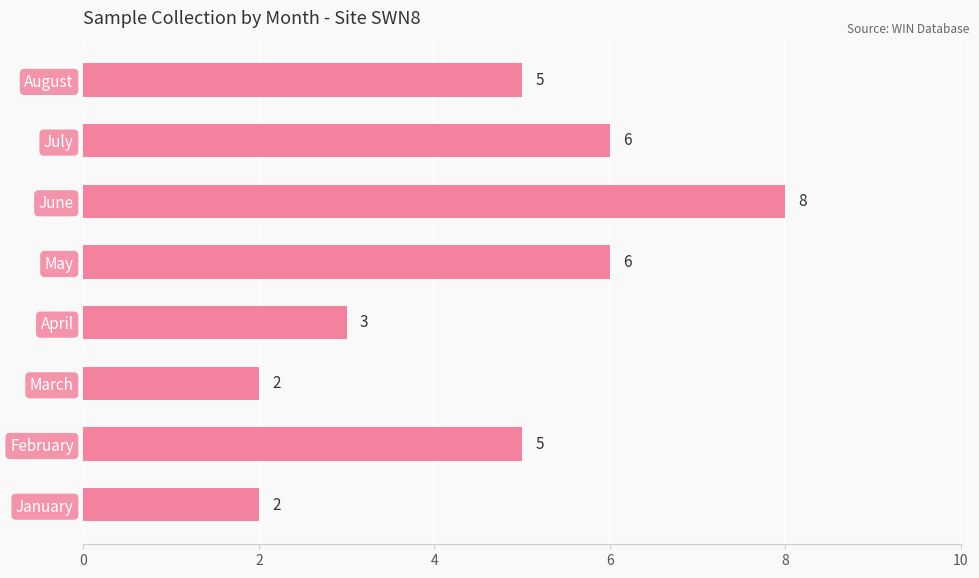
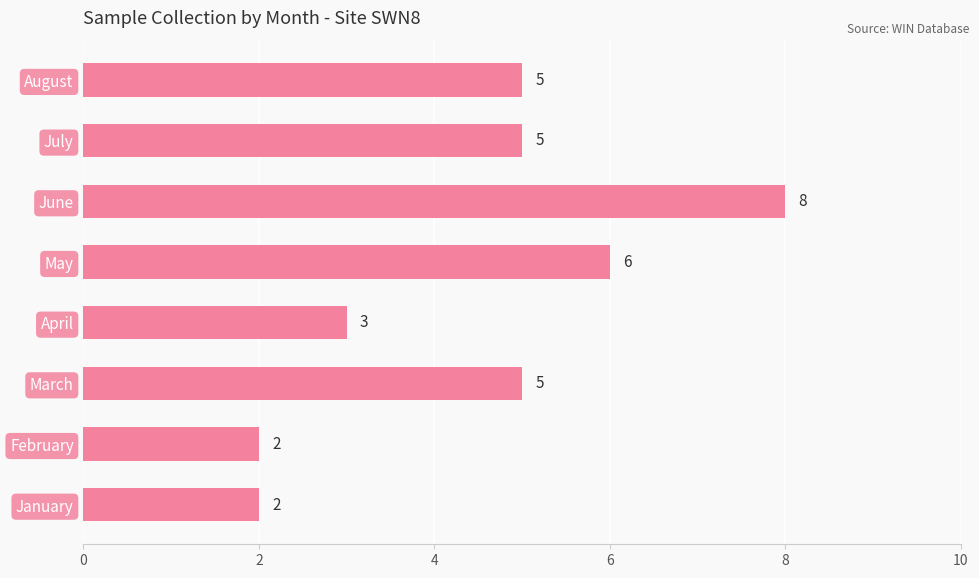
  {
    "August": 5,
-   "July": 6,
+   "July": 5,
    "June": 8,
    "May": 6,
    "April": 3,
-   "March": 2,
-   "February": 5,
+   "March": 5,
+   "February": 2,
    "January": 2
  }
